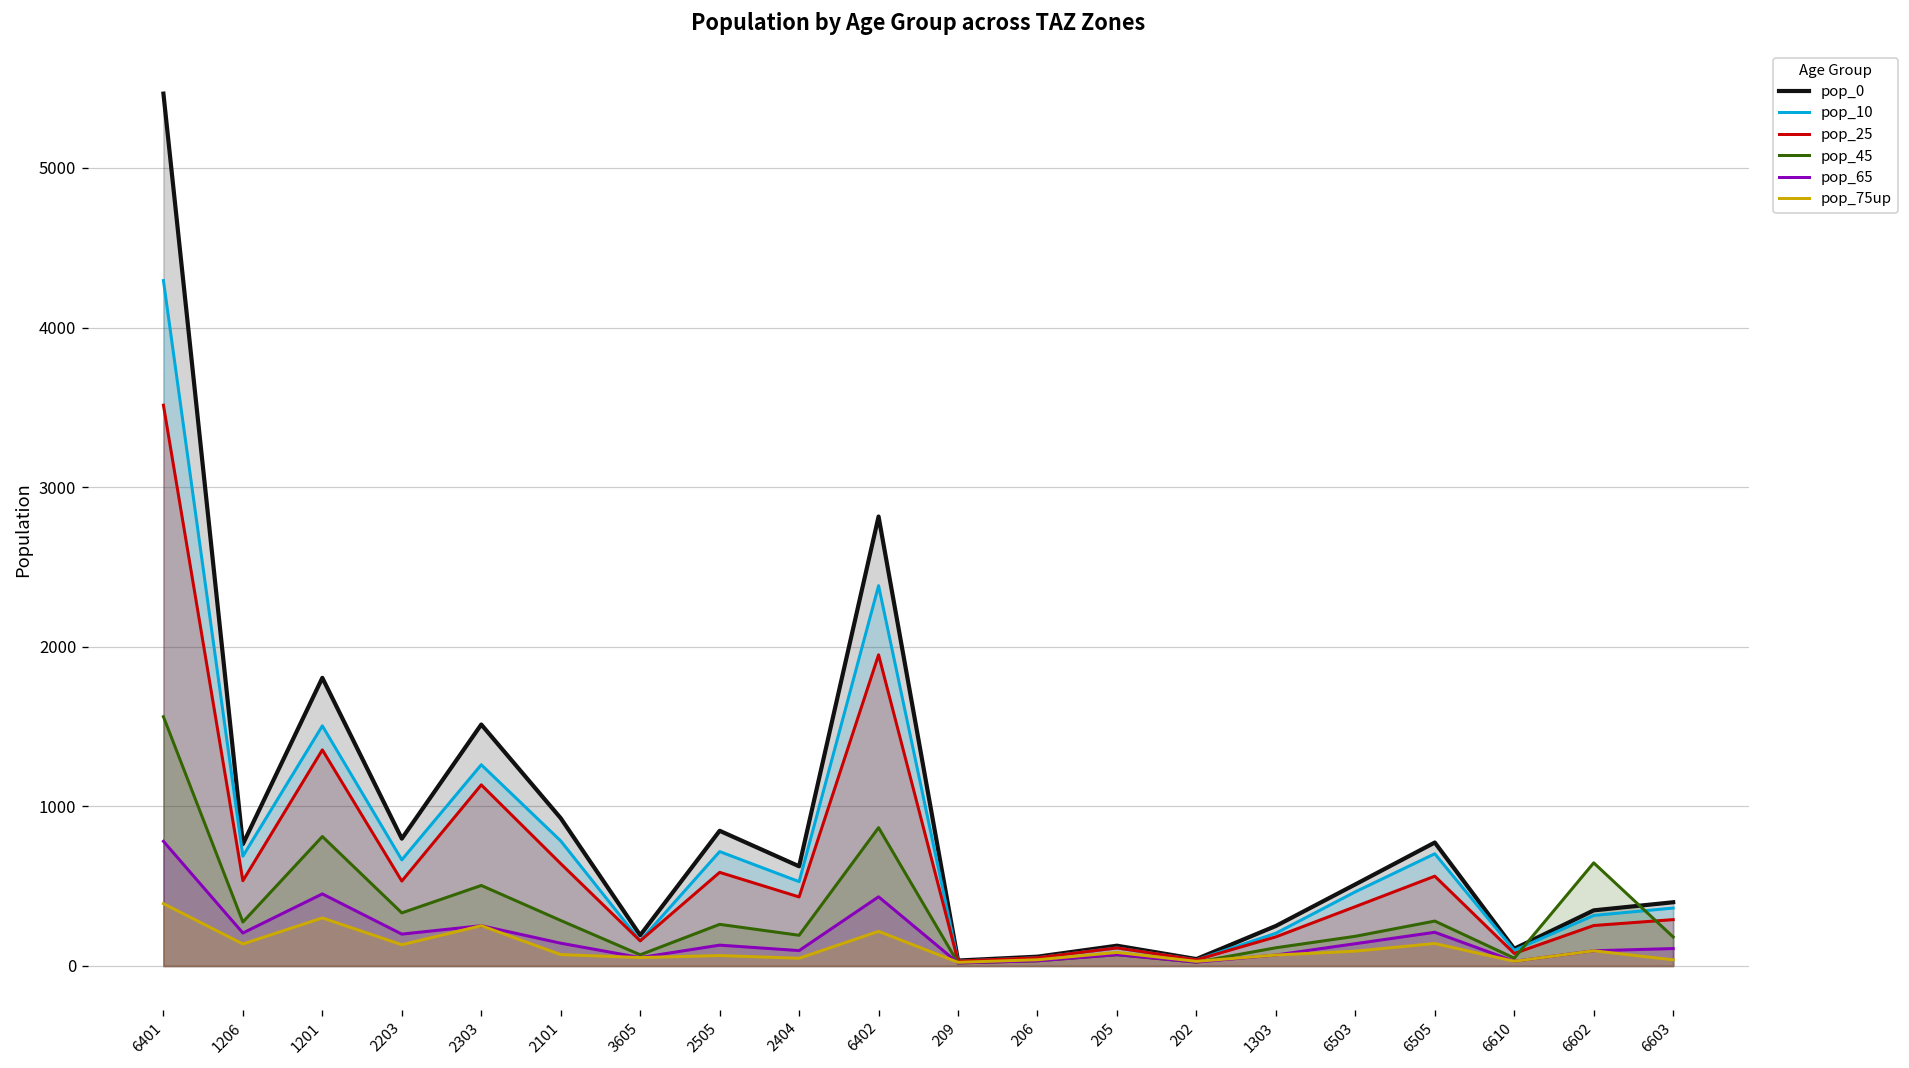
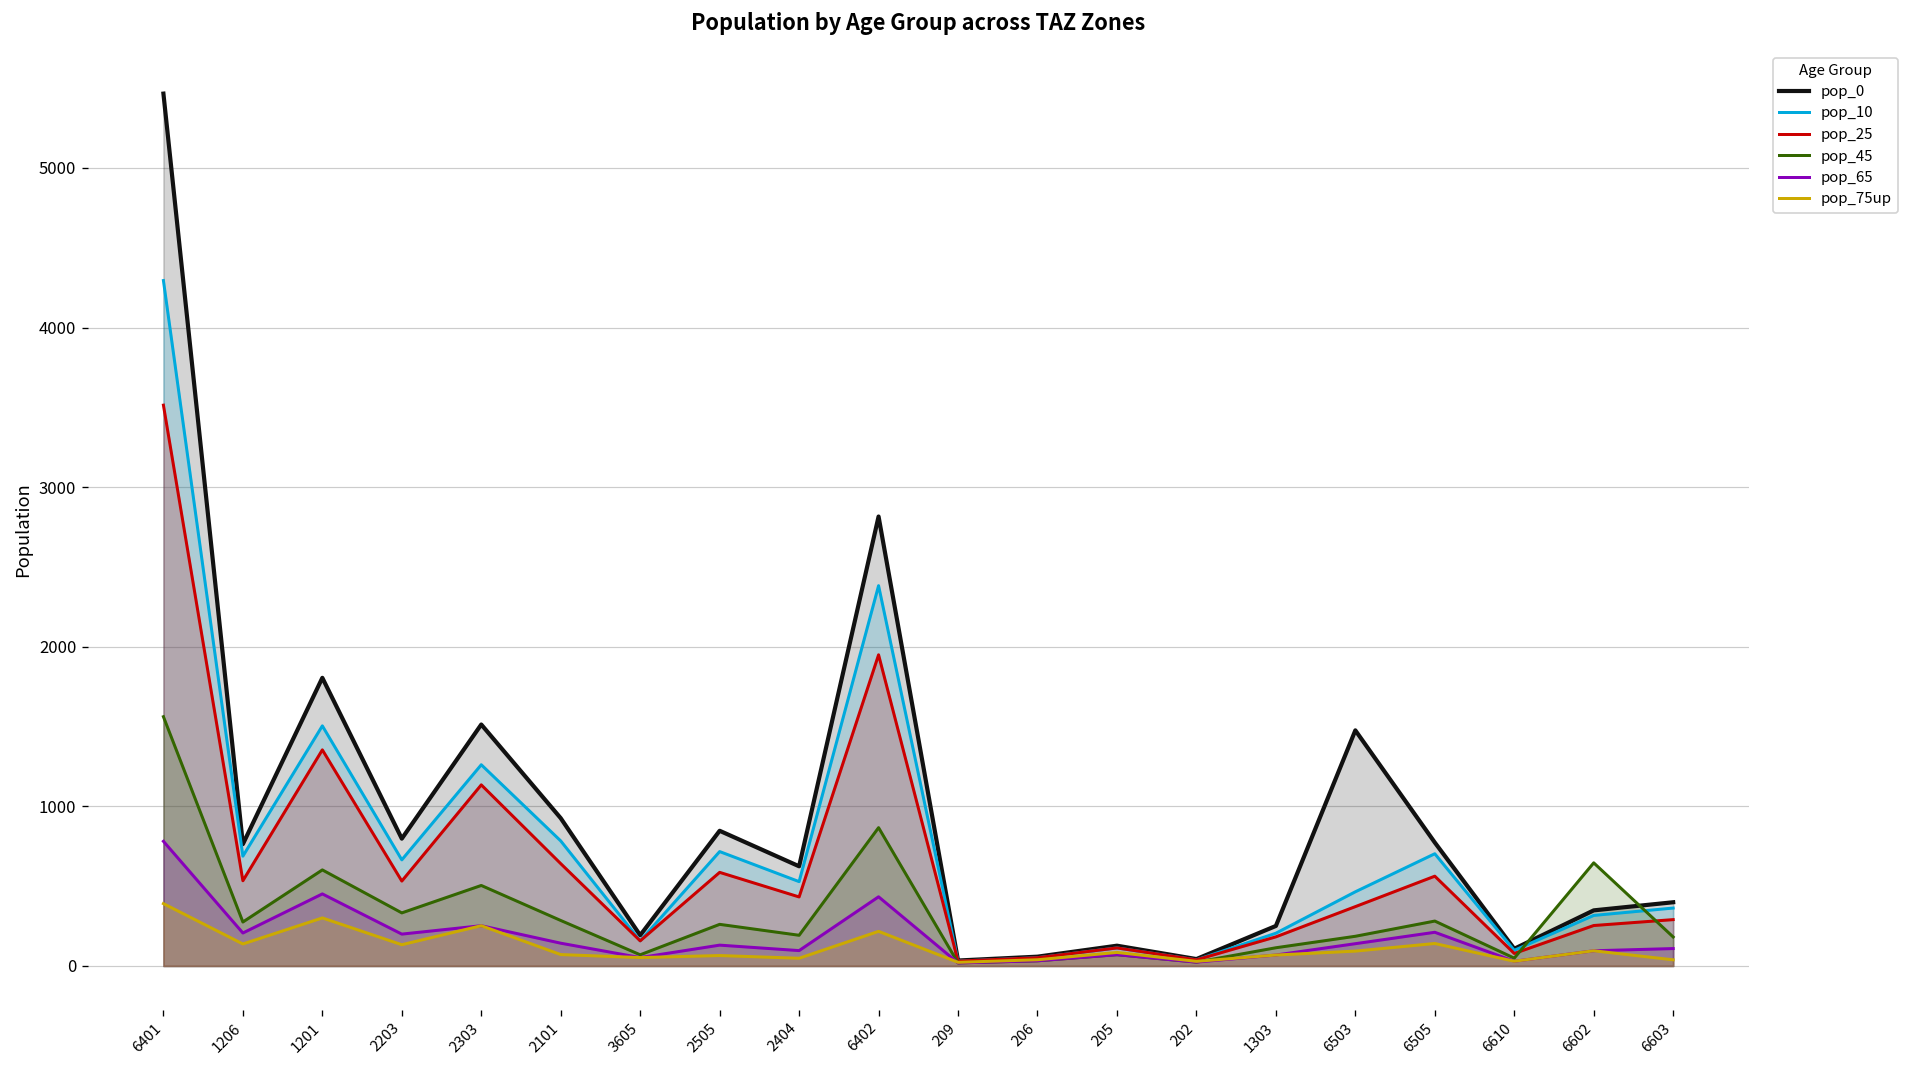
  {
    "pop_0": {
      "6401": 5470,
      "1206": 760,
      "1201": 1810,
      "2203": 800,
      "2303": 1510,
      "2101": 930,
      "3605": 190,
      "2505": 850,
      "2404": 620,
      "6402": 2820,
      "1303": 250,
-     "6503": 510,
+     "6503": 1480,
      "6505": 770,
      "6602": 350,
      "6603": 400
    },
    "pop_10": {
      "6401": 4290,
      "1206": 690,
      "1201": 1500,
      "2203": 660,
      "2303": 1260,
      "2101": 780,
      "2505": 720,
      "2404": 530,
      "6402": 2380,
      "1303": 200,
      "6503": 460,
      "6505": 700,
      "6602": 320,
      "6603": 360
    },
    "pop_25": {
      "6401": 3510,
      "1206": 530,
      "1201": 1350,
      "2203": 530,
      "2303": 1130,
      "2101": 640,
      "2505": 590,
      "2404": 430,
      "6402": 1950,
      "1303": 180,
      "6503": 370,
      "6505": 560,
      "6610": 80,
      "6602": 250,
      "6603": 290
    },
    "pop_45": {
      "6401": 1560,
      "1206": 280,
-     "1201": 810,
+     "1201": 600,
      "2203": 330,
      "2303": 500,
      "2101": 280,
      "2505": 260,
      "2404": 190,
      "6402": 870,
      "1303": 110,
      "6503": 190,
      "6505": 280,
      "6610": 50,
      "6602": 650,
      "6603": 180
    },
    "pop_65": {
      "6401": 780,
      "1206": 210,
      "1201": 450,
      "2203": 200,
      "2101": 140,
      "2505": 130,
      "2404": 100,
      "6402": 430,
      "6503": 140,
      "6505": 210,
      "6603": 110
    },
    "pop_75up": {
      "6401": 390,
      "1206": 140,
      "1201": 300,
      "2203": 130,
      "2101": 70,
      "2505": 70,
      "2404": 50,
      "6402": 220,
      "6503": 90,
      "6505": 140,
      "6603": 40
    }
  }
